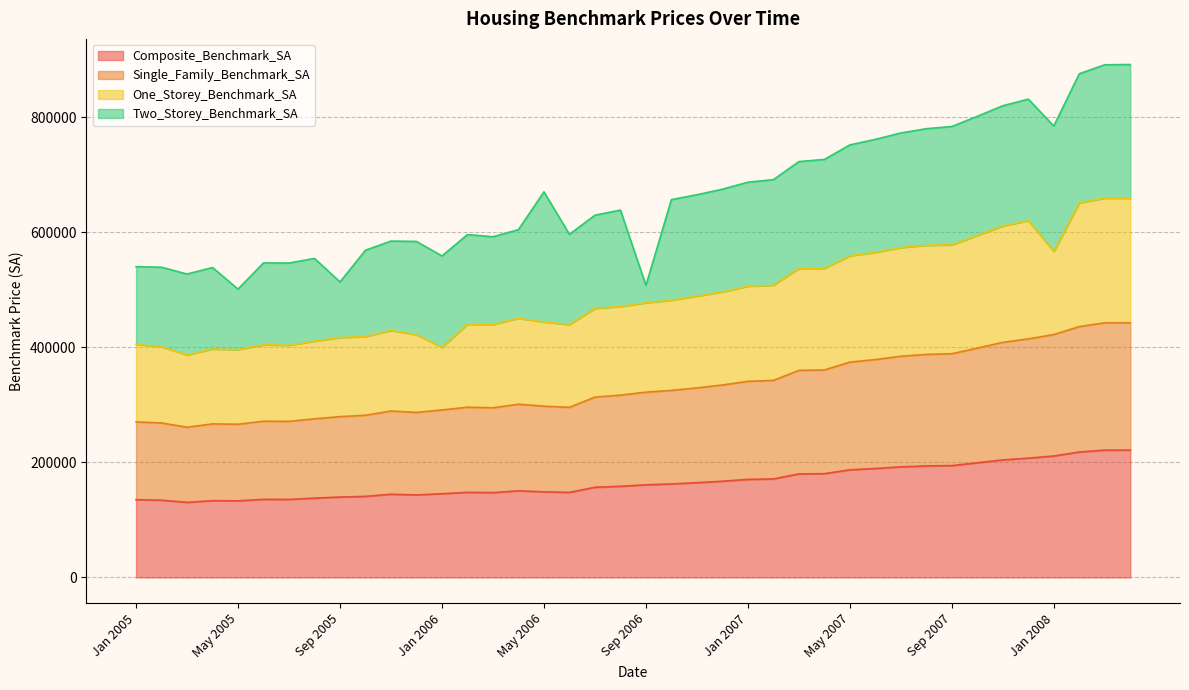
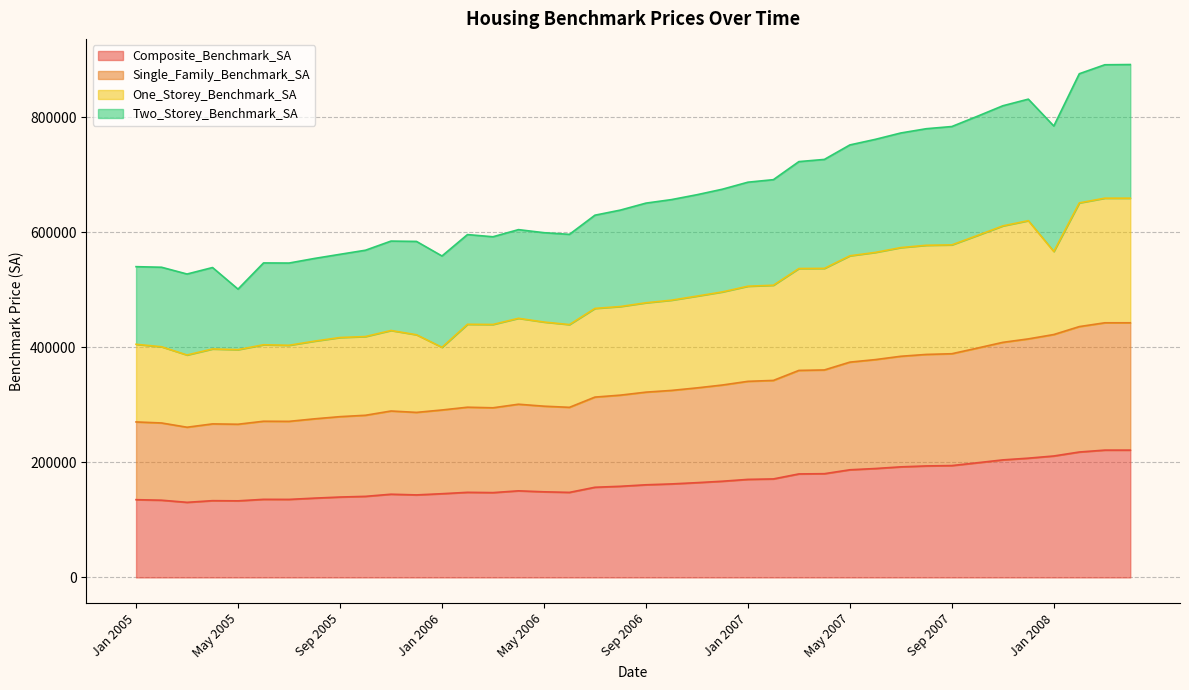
  {
    "One_Storey_Benchmark_SA": {
      "Jan 2005": 140000,
      "May 2005": 130000,
      "Sep 2005": 140000,
      "Jan 2006": 110000,
      "May 2006": 150000,
      "Sep 2006": 160000,
      "Jan 2007": 170000,
      "May 2007": 180000,
      "Sep 2007": 190000,
      "Jan 2008": 140000
    },
    "Two_Storey_Benchmark_SA": {
      "Jan 2005": 140000,
      "May 2005": 110000,
-     "Sep 2005": 100000,
+     "Sep 2005": 140000,
      "Jan 2006": 160000,
-     "May 2006": 230000,
-     "Sep 2006": 30000,
+     "May 2006": 160000,
+     "Sep 2006": 170000,
      "Jan 2007": 180000,
      "May 2007": 190000,
      "Sep 2007": 210000,
      "Jan 2008": 220000
    }
  }
